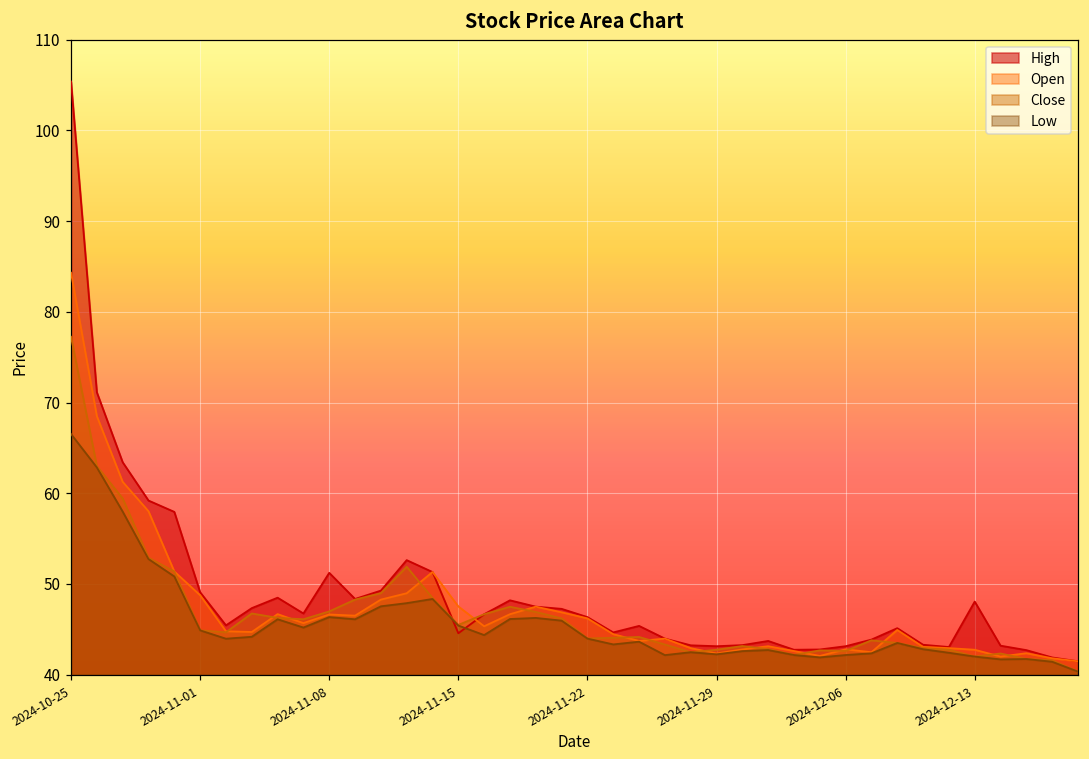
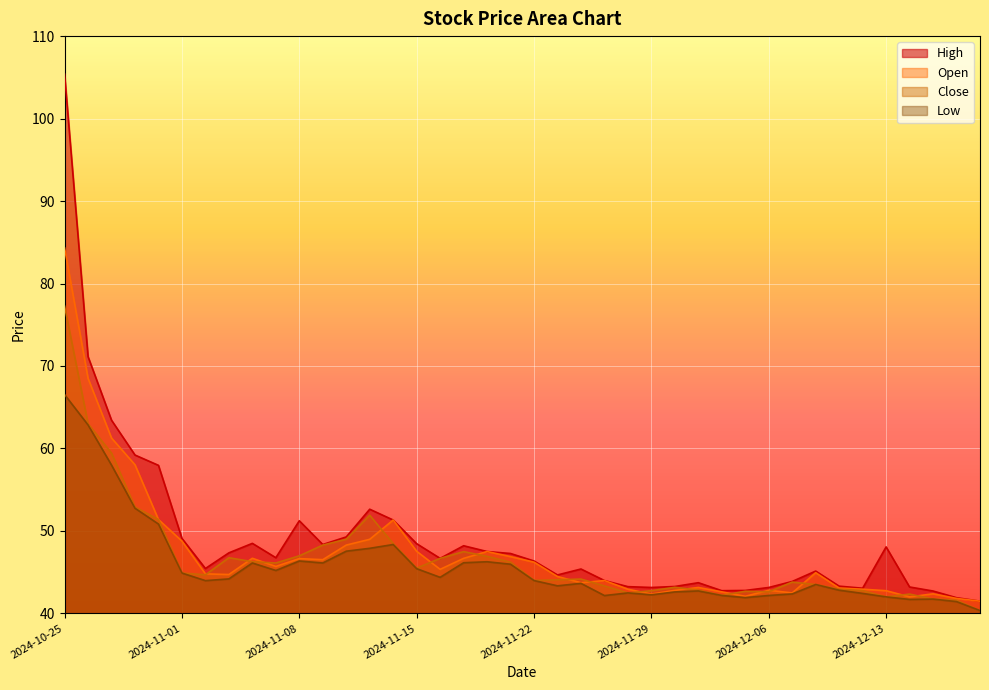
  {
    "High": {
      "2024-10-25": 105,
      "2024-11-01": 49,
      "2024-11-08": 51,
-     "2024-11-15": 45,
+     "2024-11-15": 48,
      "2024-11-29": 43,
      "2024-12-06": 43,
      "2024-12-13": 48
    }
  }
